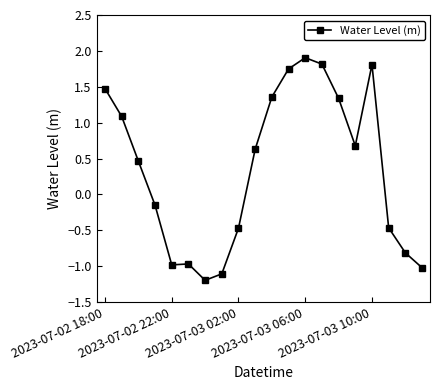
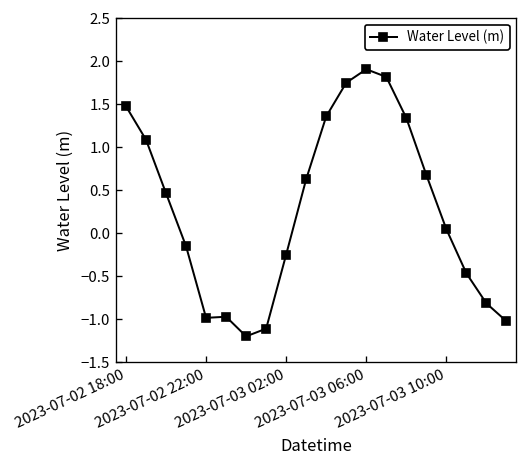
  {
    "2023-07-02 18:00": 1.5,
    "2023-07-02 22:00": -1.0,
-   "2023-07-03 02:00": -0.5,
+   "2023-07-03 02:00": -0.2,
    "2023-07-03 06:00": 1.9,
-   "2023-07-03 10:00": 1.8
+   "2023-07-03 10:00": 0.0
  }
